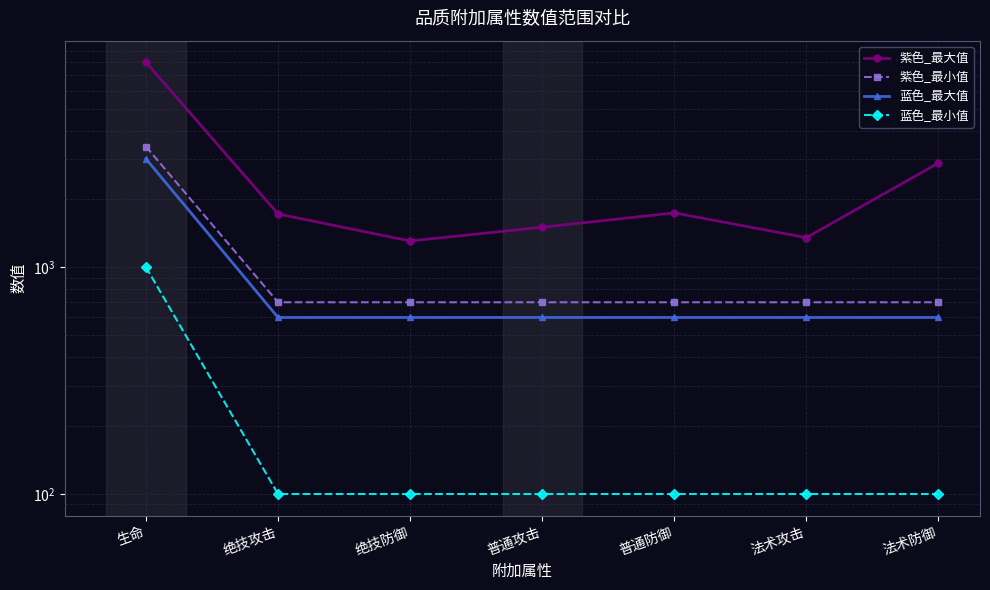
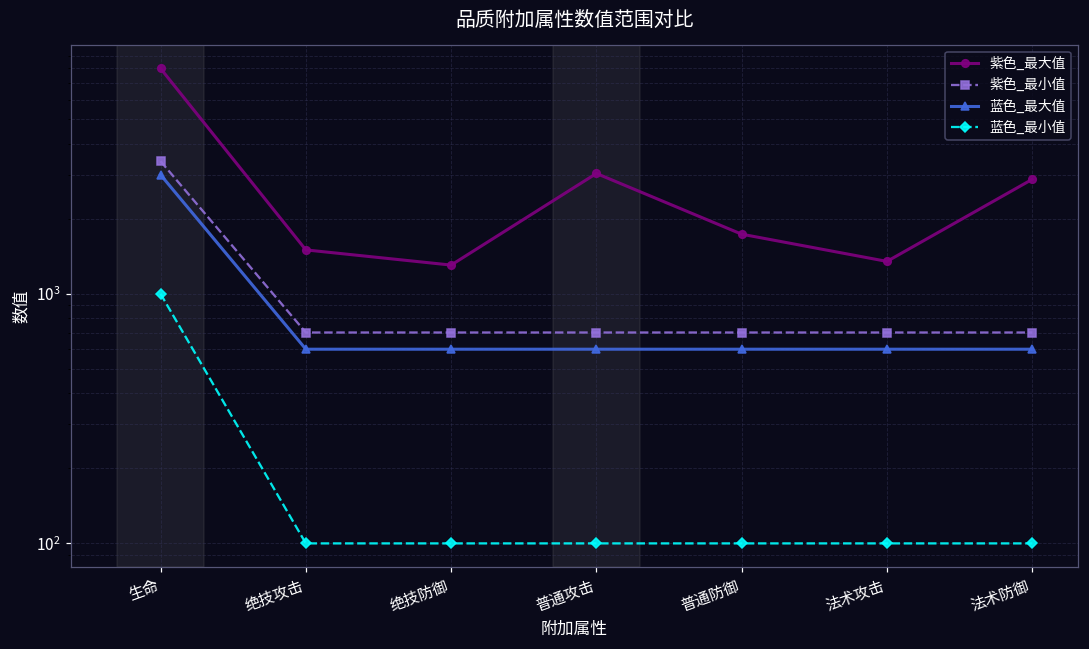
  {
    "紫色_最大值": {
      "生命": 8000,
-     "绝技攻击": 1700,
+     "绝技攻击": 1500,
      "绝技防御": 1300,
-     "普通攻击": 1500,
+     "普通攻击": 3000,
      "普通防御": 1700,
      "法术攻击": 1300,
      "法术防御": 2900
    },
    "紫色_最小值": {
      "生命": 3400,
      "绝技攻击": 700,
      "绝技防御": 700,
      "普通攻击": 700,
      "普通防御": 700,
      "法术攻击": 700,
      "法术防御": 700
    },
    "蓝色_最大值": {
      "生命": 3000,
      "绝技攻击": 600,
      "绝技防御": 600,
      "普通攻击": 600,
      "普通防御": 600,
      "法术攻击": 600,
      "法术防御": 600
    },
    "蓝色_最小值": {
      "生命": 1000,
      "绝技攻击": 100,
      "绝技防御": 100,
      "普通攻击": 100,
      "普通防御": 100,
      "法术攻击": 100,
      "法术防御": 100
    }
  }
